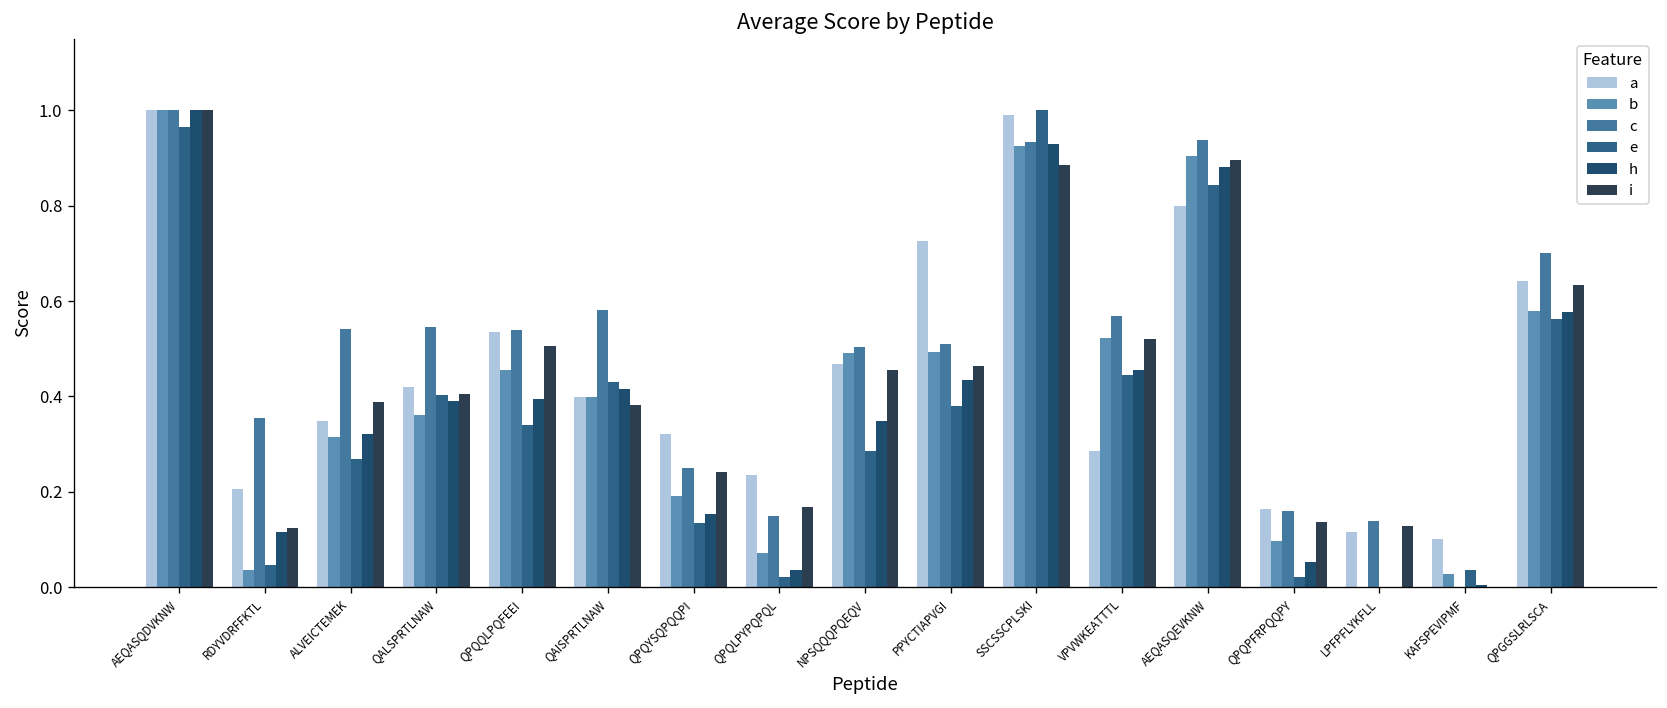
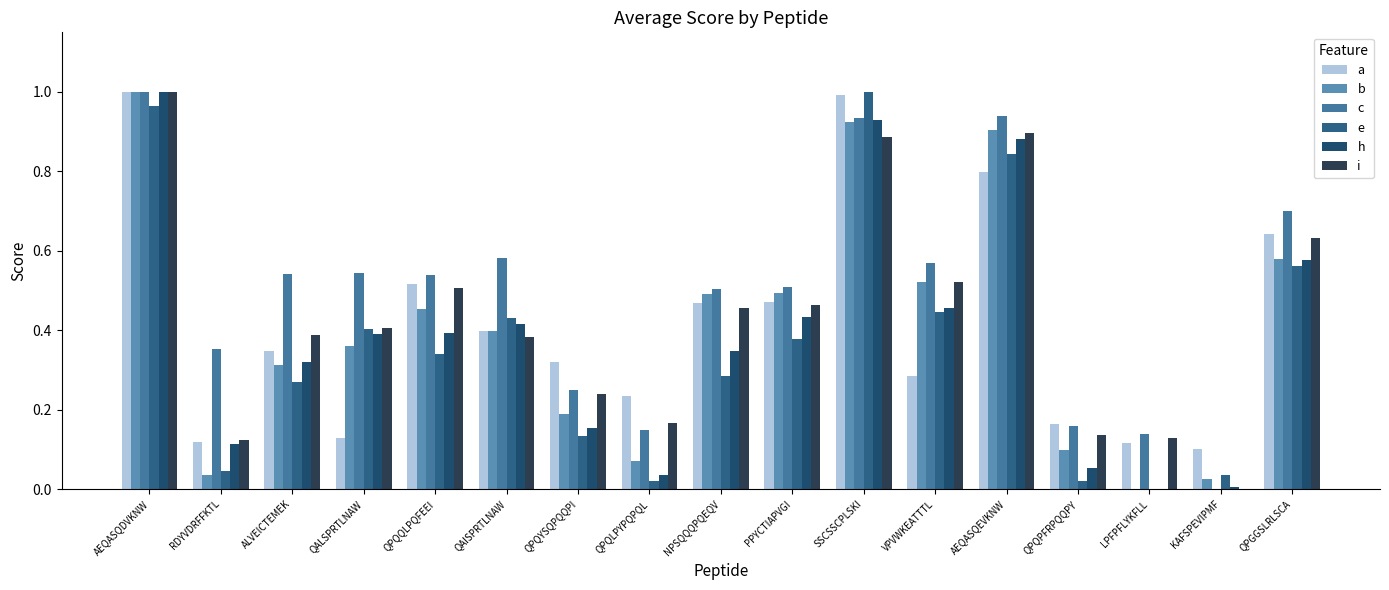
  {
    "a": {
      "AEQASQDVKNW": 1.00,
-     "RDYVDRFFKTL": 0.21,
+     "RDYVDRFFKTL": 0.12,
      "ALVEICTEMEK": 0.35,
-     "QALSPRTLNAW": 0.42,
-     "QPQQLPQFEEI": 0.54,
+     "QALSPRTLNAW": 0.13,
+     "QPQQLPQFEEI": 0.52,
      "QAISPRTLNAW": 0.40,
      "QPQYSQPQQPI": 0.32,
      "QPQLPYPQPQL": 0.23,
      "NPSQQQPQEQV": 0.47,
-     "PPYCTIAPVGI": 0.73,
+     "PPYCTIAPVGI": 0.47,
      "SSCSSCPLSKI": 0.99,
      "VPVWKEATTTL": 0.28,
      "AEQASQEVKNW": 0.80,
      "QPQPFRPQQPY": 0.16,
      "LPFPFLYKFLL": 0.12,
      "KAFSPEVIPMF": 0.10,
      "QPGGSLRLSCA": 0.64
    }
  }
